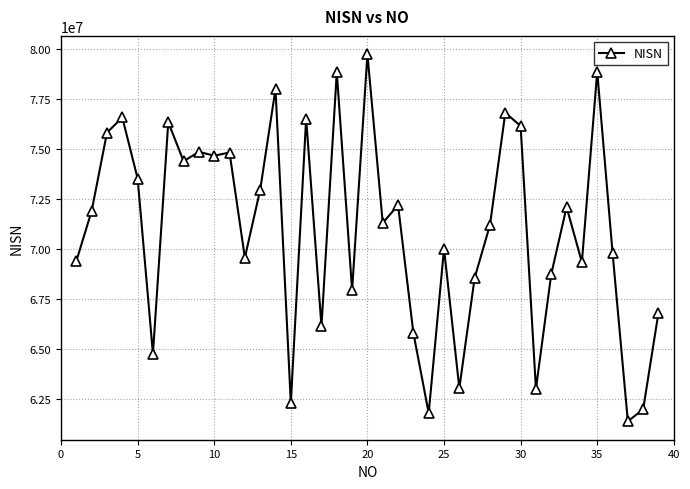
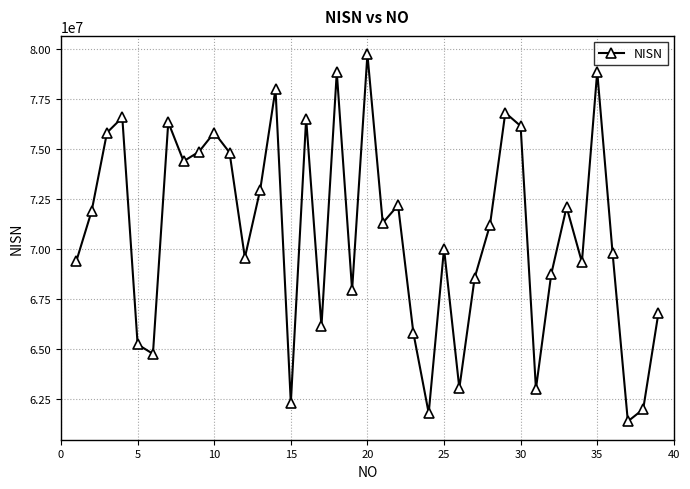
  {
-   "5": 73500000,
-   "10": 74700000,
+   "5": 65200000,
+   "10": 75800000,
    "15": 62300000,
    "20": 79800000,
    "25": 70000000,
    "30": 76200000,
    "35": 78900000
  }
